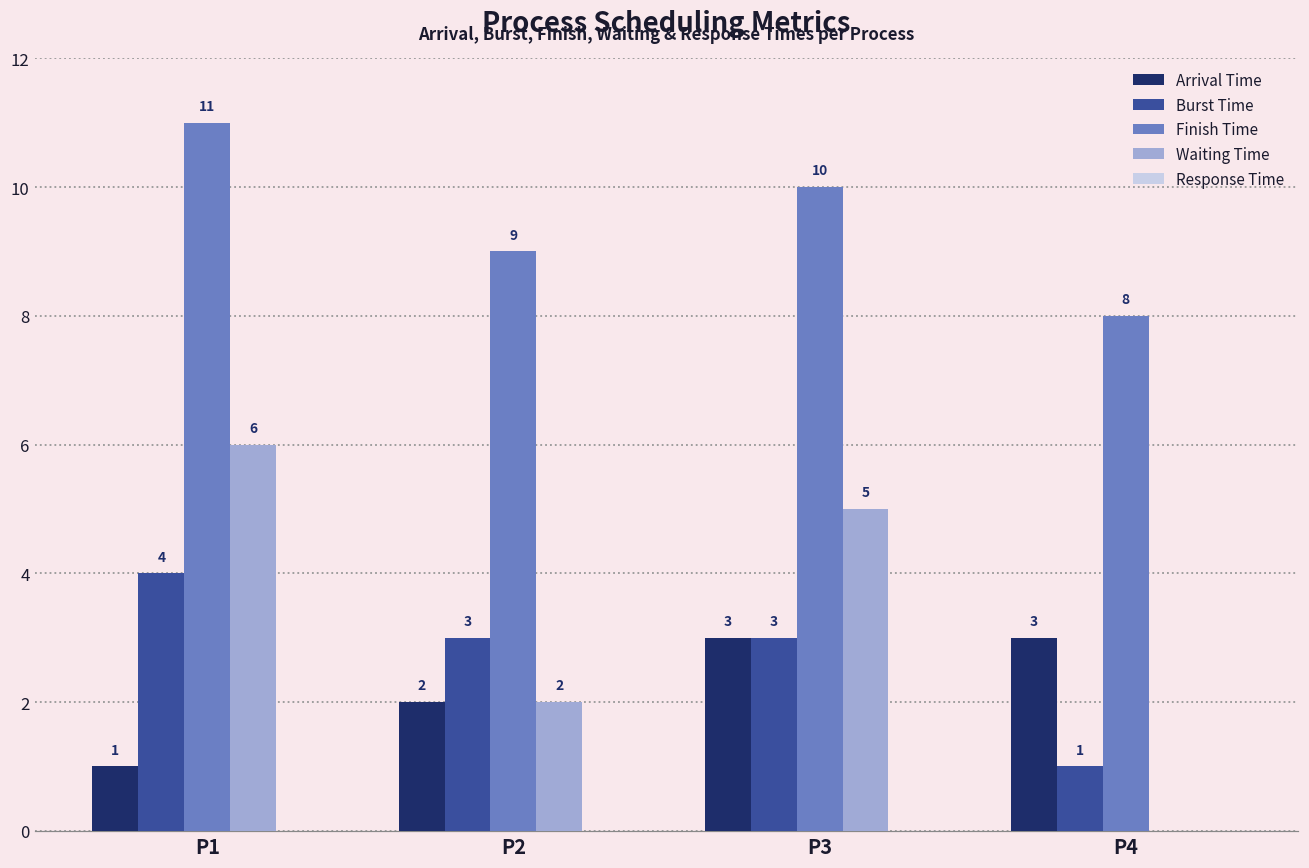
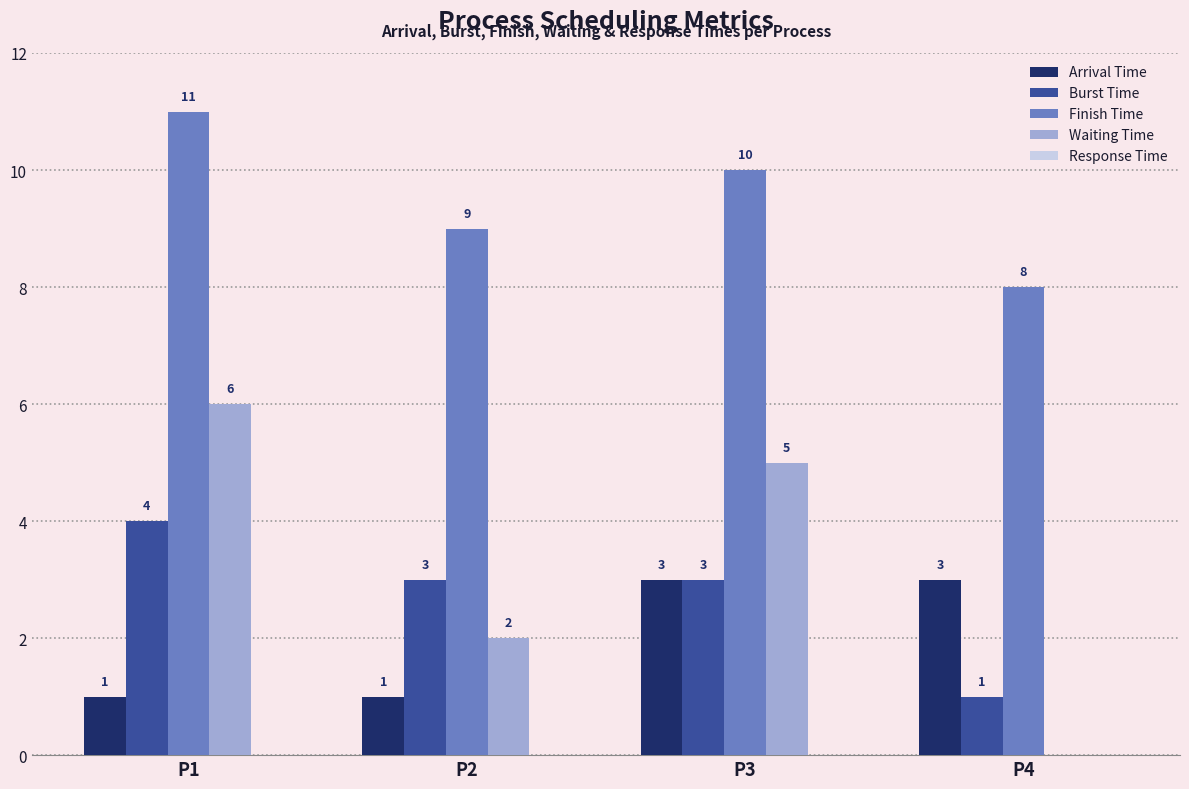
  {
    "Arrival Time": {
      "P1": 1,
-     "P2": 2,
+     "P2": 1,
      "P3": 3,
      "P4": 3
    },
    "Burst Time": {
      "P1": 4,
      "P2": 3,
      "P3": 3,
      "P4": 1
    },
    "Finish Time": {
      "P1": 11,
      "P2": 9,
      "P3": 10,
      "P4": 8
    }
  }
